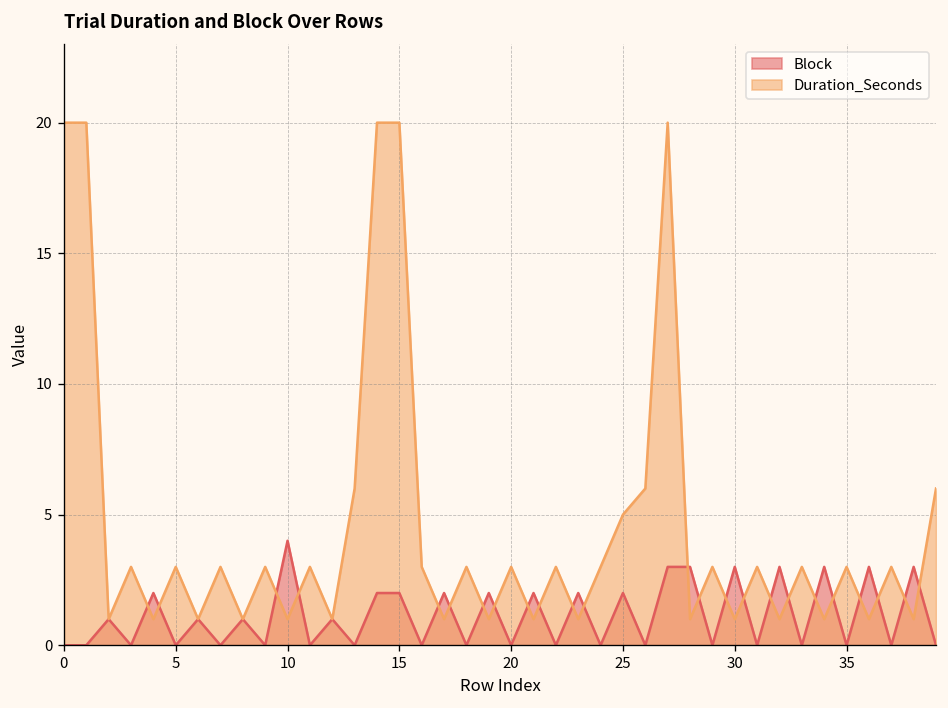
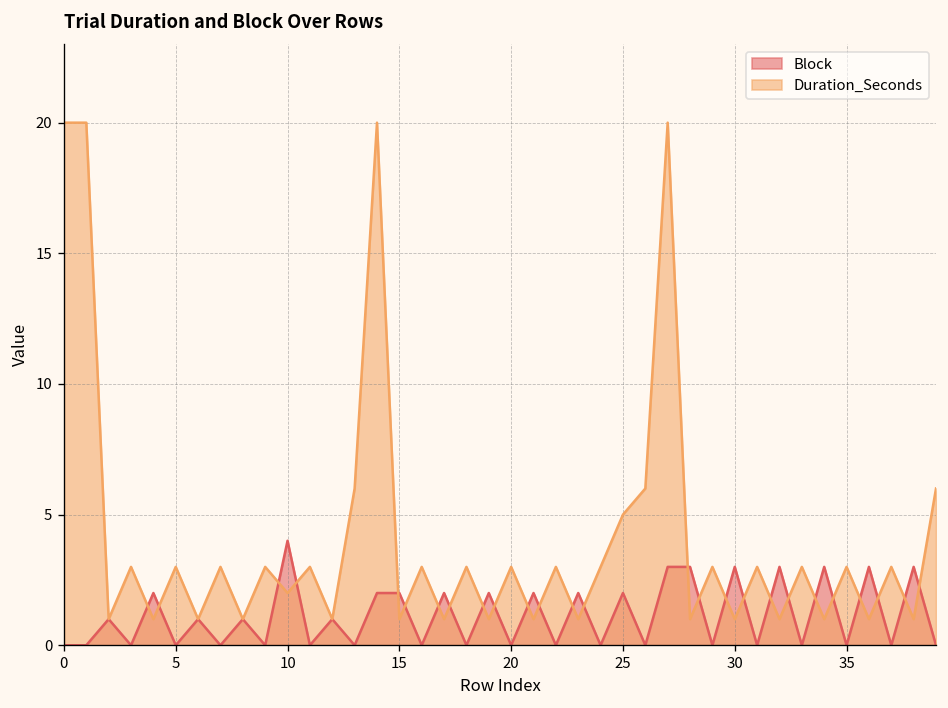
  {
    "Block": {
      "0": 0,
      "5": 0,
      "10": 4,
      "15": 2,
      "20": 0,
      "25": 2,
      "30": 3,
      "35": 0
    },
    "Duration_Seconds": {
      "0": 20,
      "5": 3,
-     "10": 1,
-     "15": 20,
+     "10": 2,
+     "15": 1,
      "20": 3,
      "25": 5,
      "30": 1,
      "35": 3
    }
  }
